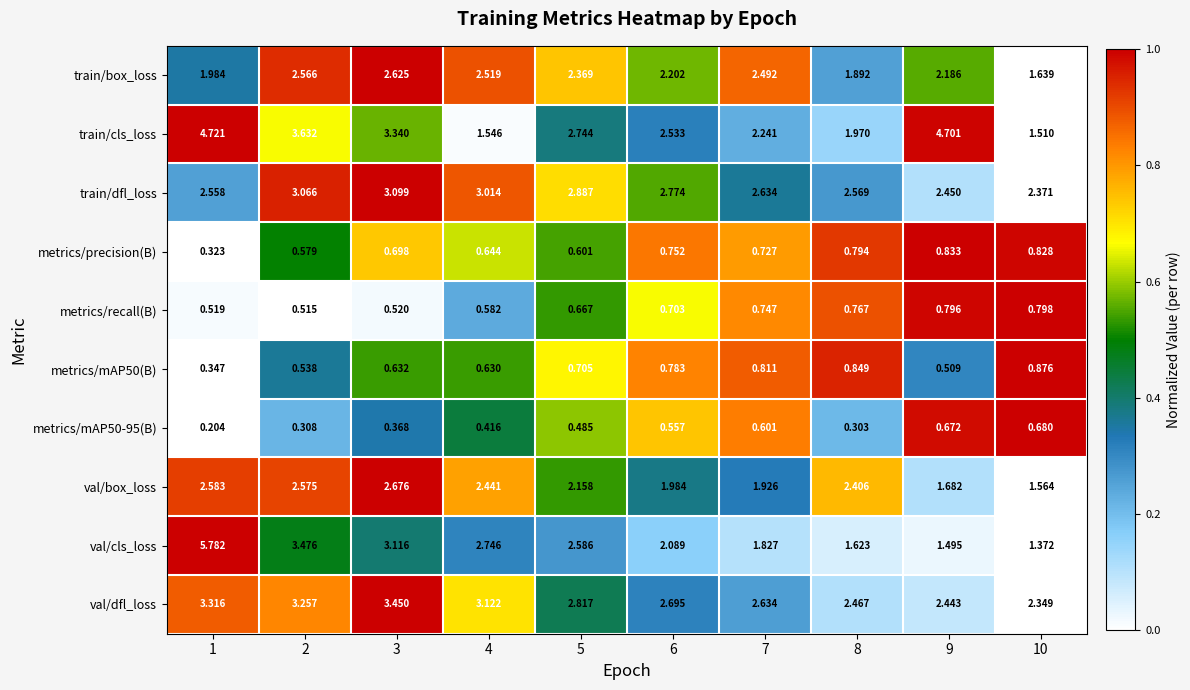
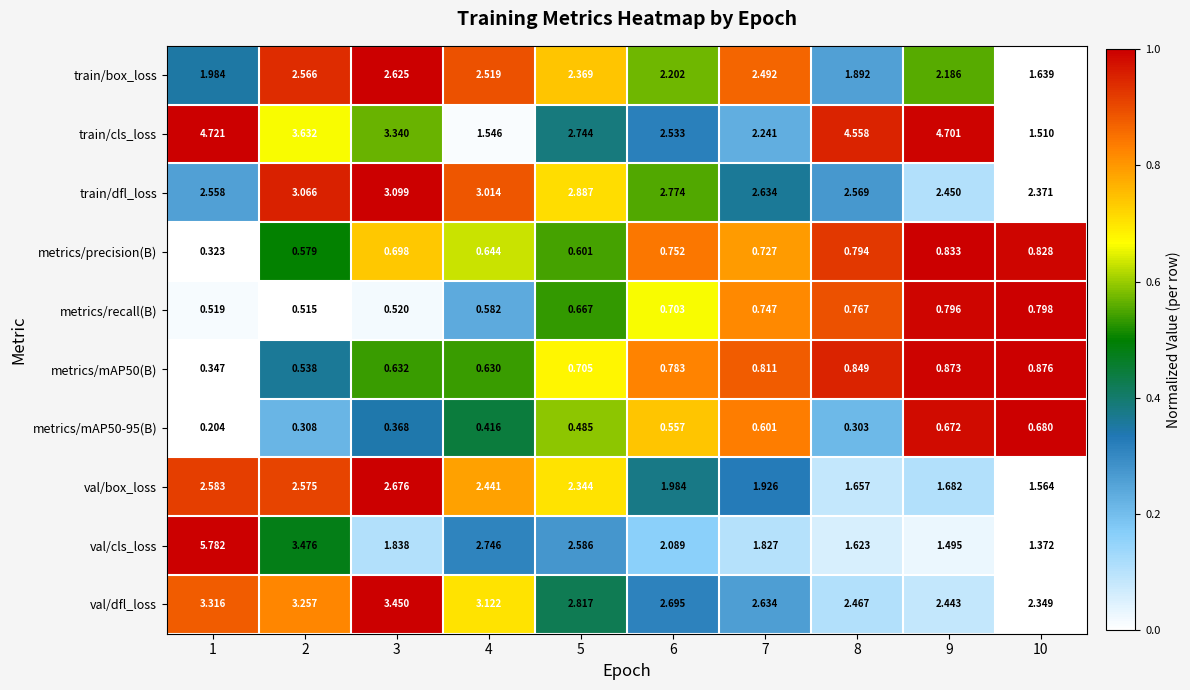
  {
    "train/box_loss": {
      "1": 1.984,
      "2": 2.566,
      "3": 2.625,
      "4": 2.519,
      "5": 2.369,
      "6": 2.202,
      "7": 2.492,
      "8": 1.892,
      "9": 2.186,
      "10": 1.639
    },
    "train/cls_loss": {
      "1": 4.721,
      "2": 3.632,
      "3": 3.340,
      "4": 1.546,
      "5": 2.744,
      "6": 2.533,
      "7": 2.241,
-     "8": 1.970,
+     "8": 4.558,
      "9": 4.701,
      "10": 1.510
    },
    "train/dfl_loss": {
      "1": 2.558,
      "2": 3.066,
      "3": 3.099,
      "4": 3.014,
      "5": 2.887,
      "6": 2.774,
      "7": 2.634,
      "8": 2.569,
      "9": 2.450,
      "10": 2.371
    },
    "metrics/precision(B)": {
      "1": 0.323,
      "2": 0.579,
      "3": 0.698,
      "4": 0.644,
      "5": 0.601,
      "6": 0.752,
      "7": 0.727,
      "8": 0.794,
      "9": 0.833,
      "10": 0.828
    },
    "metrics/recall(B)": {
      "1": 0.519,
      "2": 0.515,
      "3": 0.520,
      "4": 0.582,
      "5": 0.667,
      "6": 0.703,
      "7": 0.747,
      "8": 0.767,
      "9": 0.796,
      "10": 0.798
    },
    "metrics/mAP50(B)": {
      "1": 0.347,
      "2": 0.538,
      "3": 0.632,
      "4": 0.630,
      "5": 0.705,
      "6": 0.783,
      "7": 0.811,
      "8": 0.849,
-     "9": 0.509,
+     "9": 0.873,
      "10": 0.876
    },
    "metrics/mAP50-95(B)": {
      "1": 0.204,
      "2": 0.308,
      "3": 0.368,
      "4": 0.416,
      "5": 0.485,
      "6": 0.557,
      "7": 0.601,
      "8": 0.303,
      "9": 0.672,
      "10": 0.680
    },
    "val/box_loss": {
      "1": 2.583,
      "2": 2.575,
      "3": 2.676,
      "4": 2.441,
-     "5": 2.158,
+     "5": 2.344,
      "6": 1.984,
      "7": 1.926,
-     "8": 2.406,
+     "8": 1.657,
      "9": 1.682,
      "10": 1.564
    },
    "val/cls_loss": {
      "1": 5.782,
      "2": 3.476,
-     "3": 3.116,
+     "3": 1.838,
      "4": 2.746,
      "5": 2.586,
      "6": 2.089,
      "7": 1.827,
      "8": 1.623,
      "9": 1.495,
      "10": 1.372
    },
    "val/dfl_loss": {
      "1": 3.316,
      "2": 3.257,
      "3": 3.450,
      "4": 3.122,
      "5": 2.817,
      "6": 2.695,
      "7": 2.634,
      "8": 2.467,
      "9": 2.443,
      "10": 2.349
    }
  }
